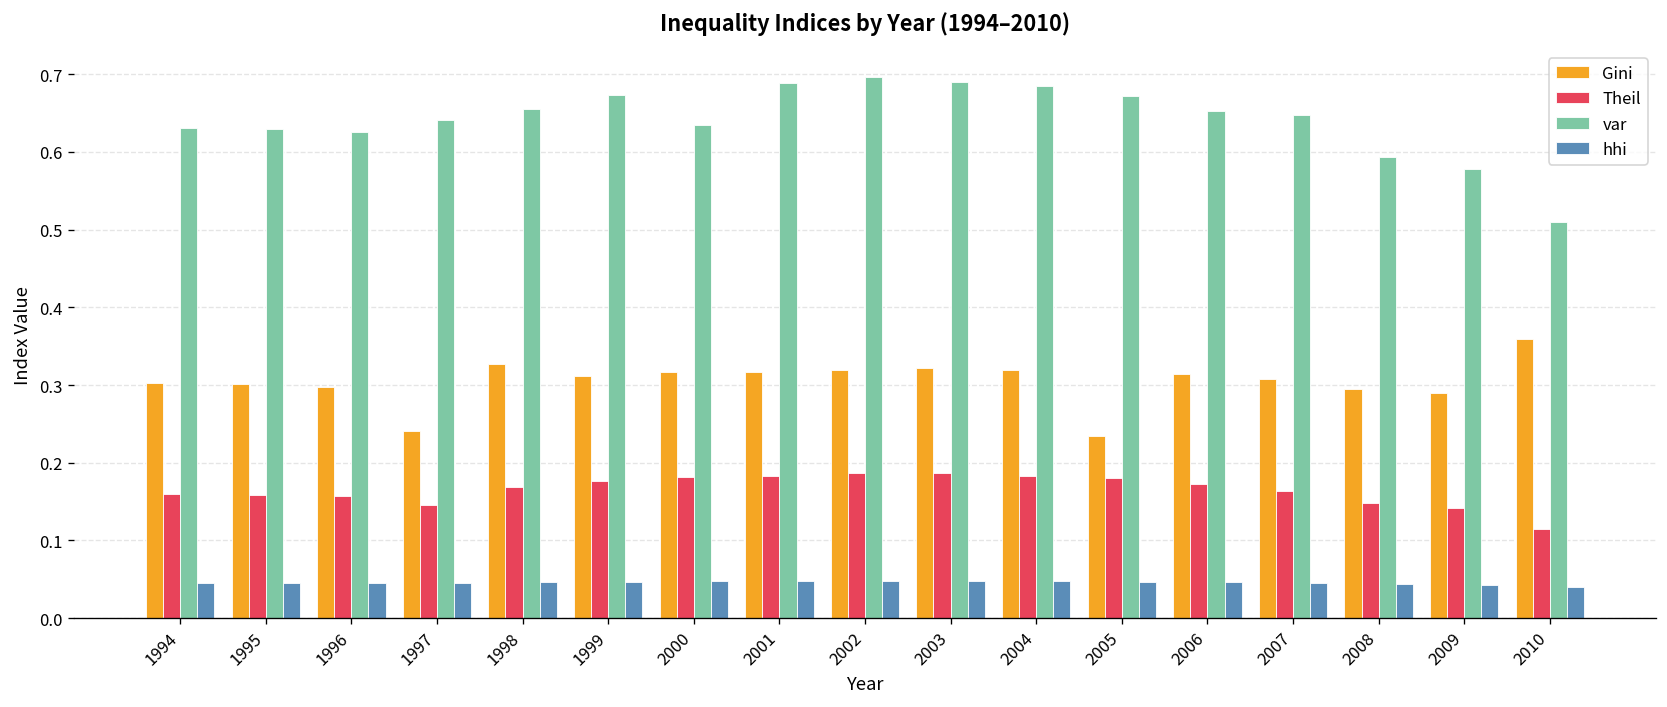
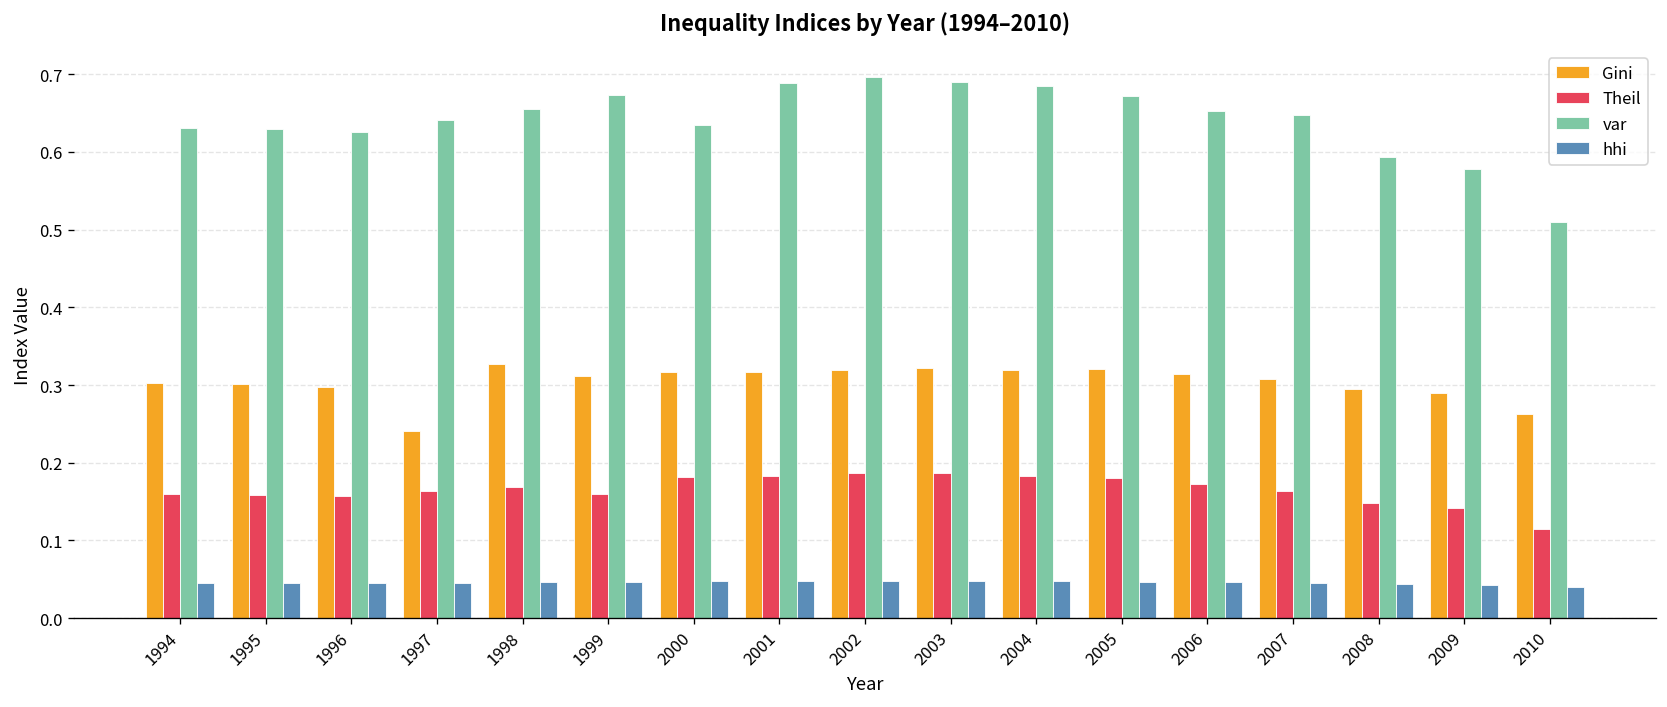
  {
    "Gini": {
      "1994": 0.30,
      "1995": 0.30,
      "1996": 0.30,
      "1997": 0.24,
      "1998": 0.33,
      "1999": 0.31,
      "2000": 0.32,
      "2001": 0.32,
      "2002": 0.32,
      "2003": 0.32,
      "2004": 0.32,
-     "2005": 0.23,
+     "2005": 0.32,
      "2006": 0.31,
      "2007": 0.31,
      "2008": 0.29,
      "2009": 0.29,
-     "2010": 0.36
+     "2010": 0.26
    },
    "Theil": {
      "1994": 0.16,
      "1995": 0.16,
      "1996": 0.16,
-     "1997": 0.15,
+     "1997": 0.16,
      "1998": 0.17,
-     "1999": 0.18,
+     "1999": 0.16,
      "2000": 0.18,
      "2001": 0.18,
      "2002": 0.19,
      "2003": 0.19,
      "2004": 0.18,
      "2005": 0.18,
      "2006": 0.17,
      "2007": 0.16,
      "2008": 0.15,
      "2009": 0.14,
      "2010": 0.11
    },
    "var": {
      "1994": 0.63,
      "1995": 0.63,
      "1996": 0.63,
      "1997": 0.64,
      "1998": 0.66,
      "1999": 0.67,
      "2000": 0.64,
      "2001": 0.69,
      "2002": 0.70,
      "2003": 0.69,
      "2004": 0.68,
      "2005": 0.67,
      "2006": 0.65,
      "2007": 0.65,
      "2008": 0.59,
      "2009": 0.58,
      "2010": 0.51
    },
    "hhi": {
      "1994": 0.05,
      "1995": 0.05,
      "1996": 0.04,
      "1997": 0.05,
      "1998": 0.05,
      "1999": 0.05,
      "2000": 0.05,
      "2001": 0.05,
      "2002": 0.05,
      "2003": 0.05,
      "2004": 0.05,
      "2005": 0.05,
      "2006": 0.05,
      "2007": 0.05,
      "2008": 0.04,
      "2009": 0.04,
      "2010": 0.04
    }
  }
